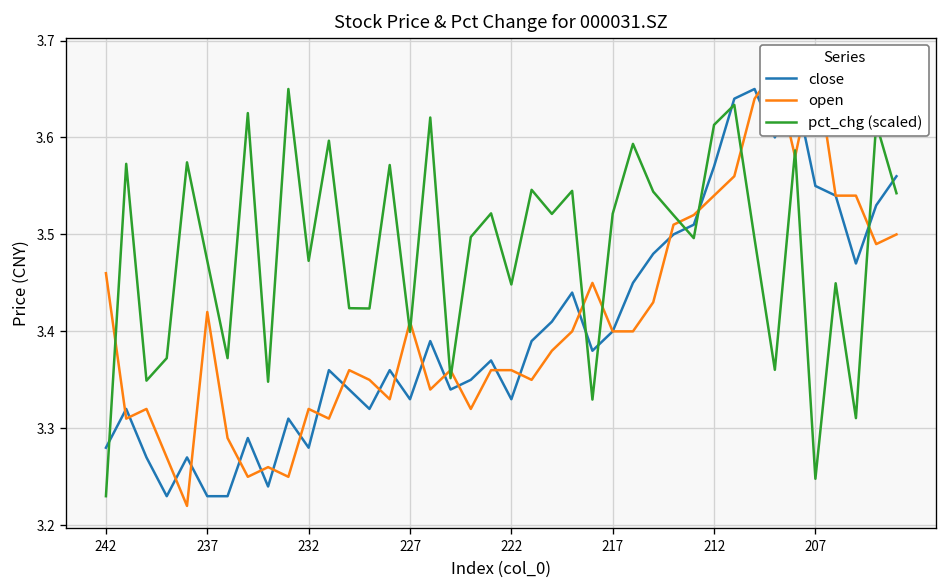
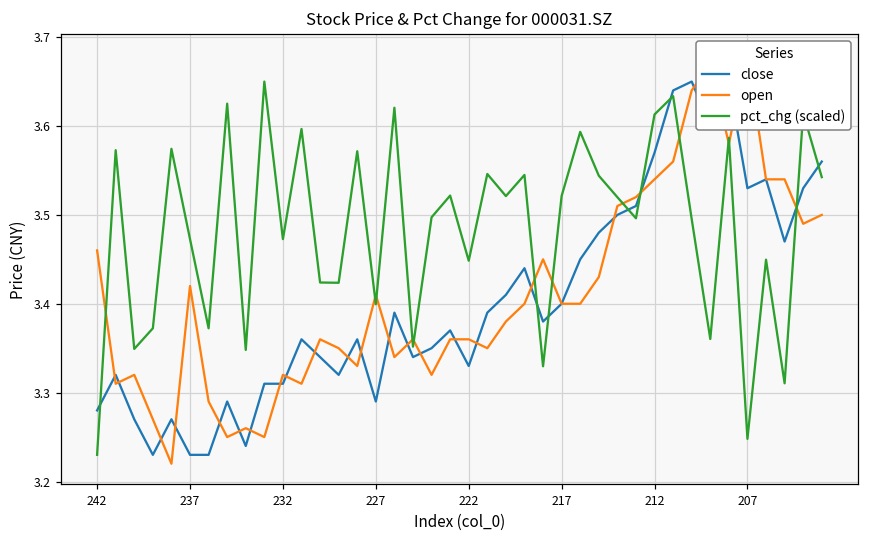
  {
    "close": {
      "242": 3.28,
      "237": 3.23,
-     "232": 3.28,
-     "227": 3.33,
+     "232": 3.31,
+     "227": 3.29,
      "222": 3.33,
      "212": 3.57,
-     "207": 3.55
+     "207": 3.53
    },
    "open": {
      "242": 3.46,
      "237": 3.42,
      "232": 3.32,
      "227": 3.41,
      "222": 3.36,
      "212": 3.54
    },
    "pct_chg (scaled)": {
      "242": 3.23,
      "237": 3.47,
      "232": 3.47,
      "227": 3.40,
      "222": 3.45,
      "217": 3.52,
      "212": 3.61,
      "207": 3.25
    }
  }
